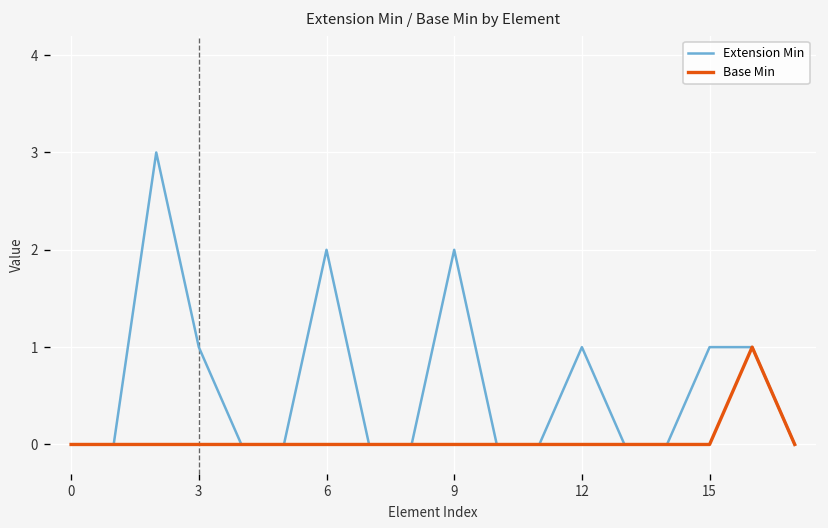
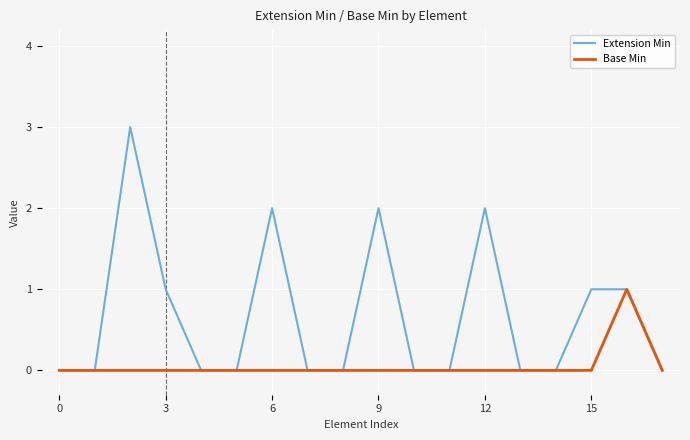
  {
    "Extension Min": {
      "3": 1,
      "6": 2,
      "9": 2,
-     "12": 1,
+     "12": 2,
      "15": 1
    },
    "Base Min": {
      "3": 0,
      "6": 0,
      "9": 0,
      "12": 0,
      "15": 0
    }
  }
